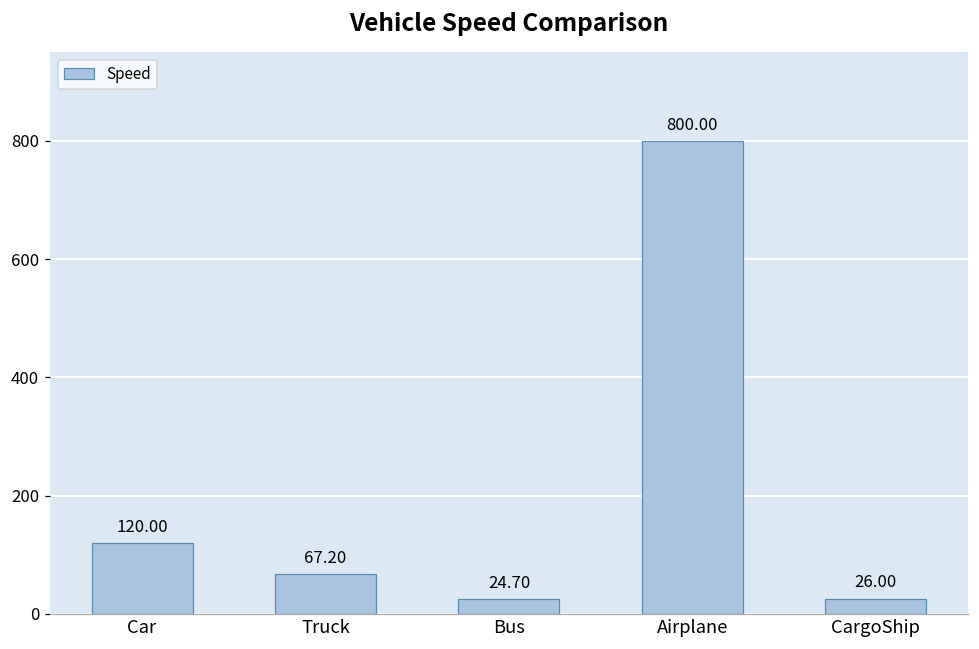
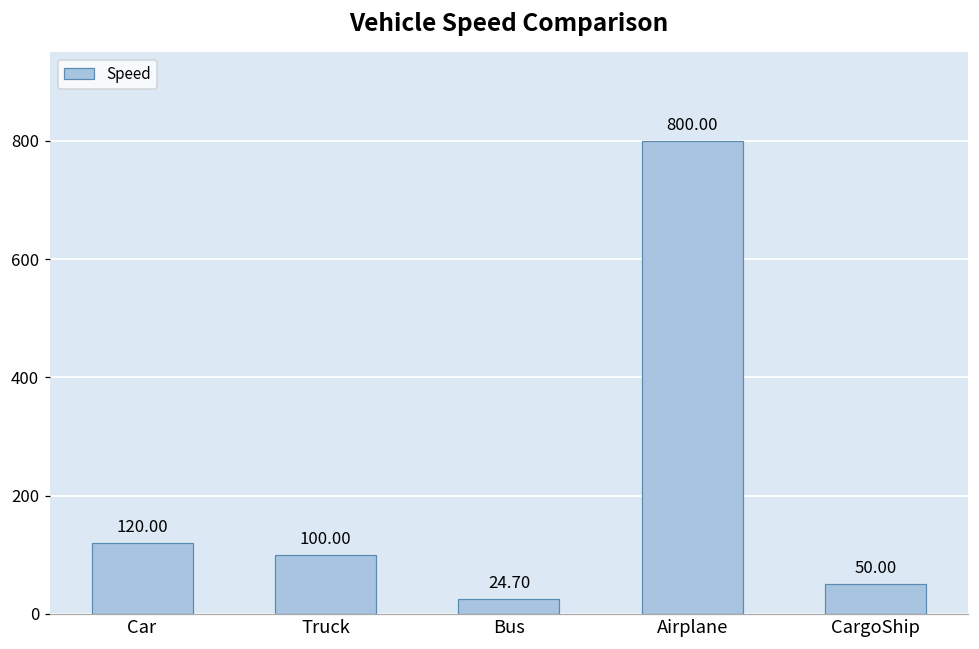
  {
    "Car": 120.00,
-   "Truck": 67.20,
+   "Truck": 100.00,
    "Bus": 24.70,
    "Airplane": 800.00,
-   "CargoShip": 26.00
+   "CargoShip": 50.00
  }
